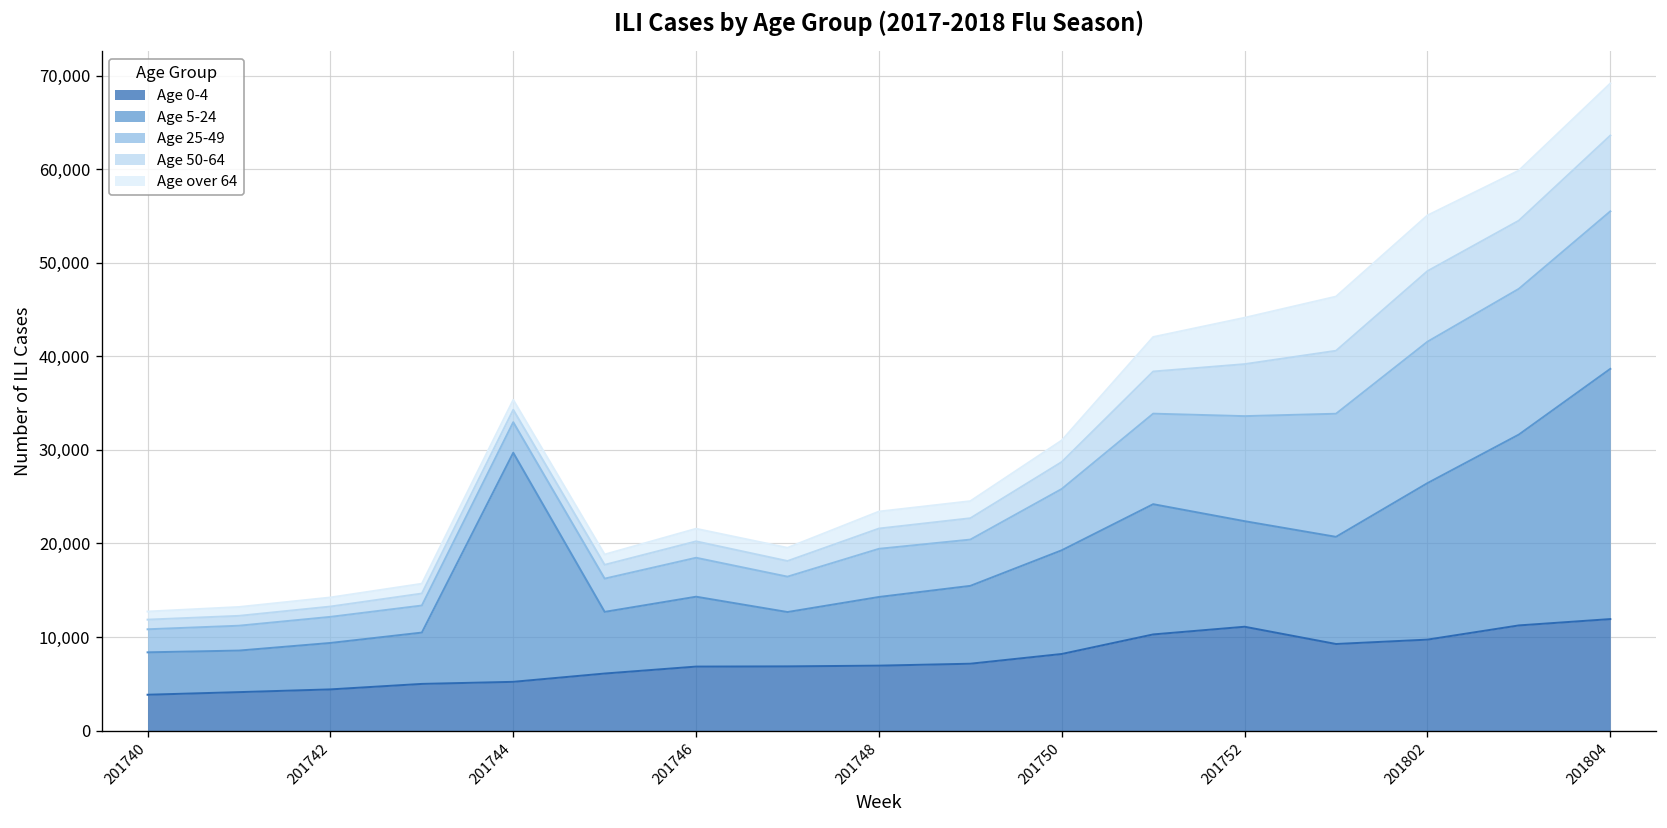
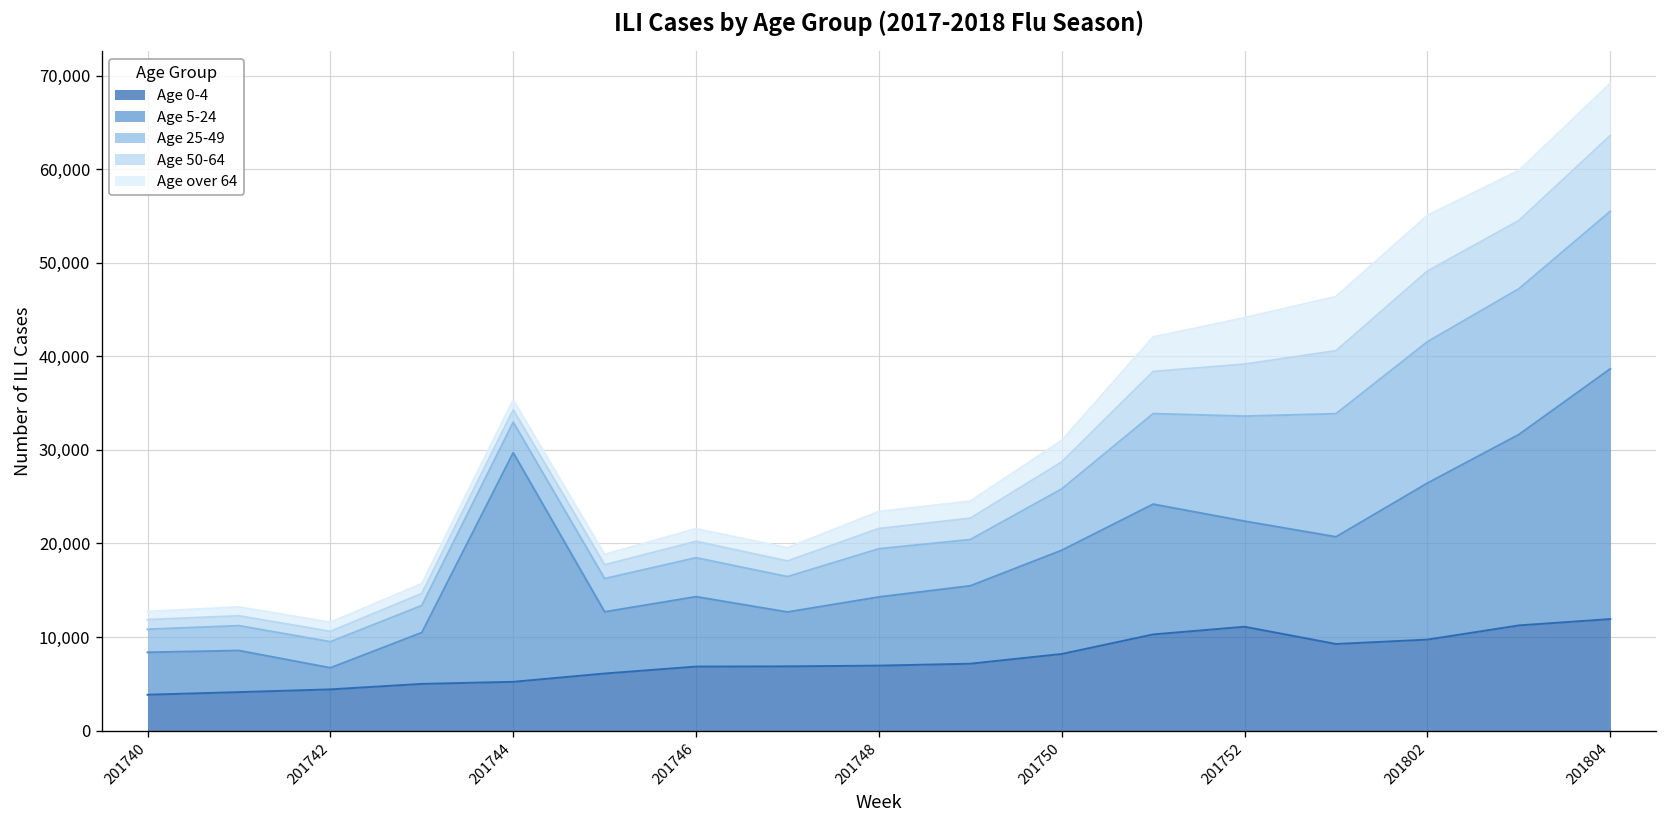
  {
    "Age 0-4": {
      "201740": "4,000",
      "201742": "4,000",
      "201744": "5,000",
      "201746": "7,000",
      "201748": "7,000",
      "201750": "8,000",
      "201752": "11,000",
      "201802": "10,000",
      "201804": "12,000"
    },
    "Age 5-24": {
      "201740": "5,000",
-     "201742": "5,000",
+     "201742": "2,000",
      "201744": "24,000",
      "201746": "7,000",
      "201748": "7,000",
      "201750": "11,000",
      "201752": "11,000",
      "201802": "17,000",
      "201804": "27,000"
    }
  }
